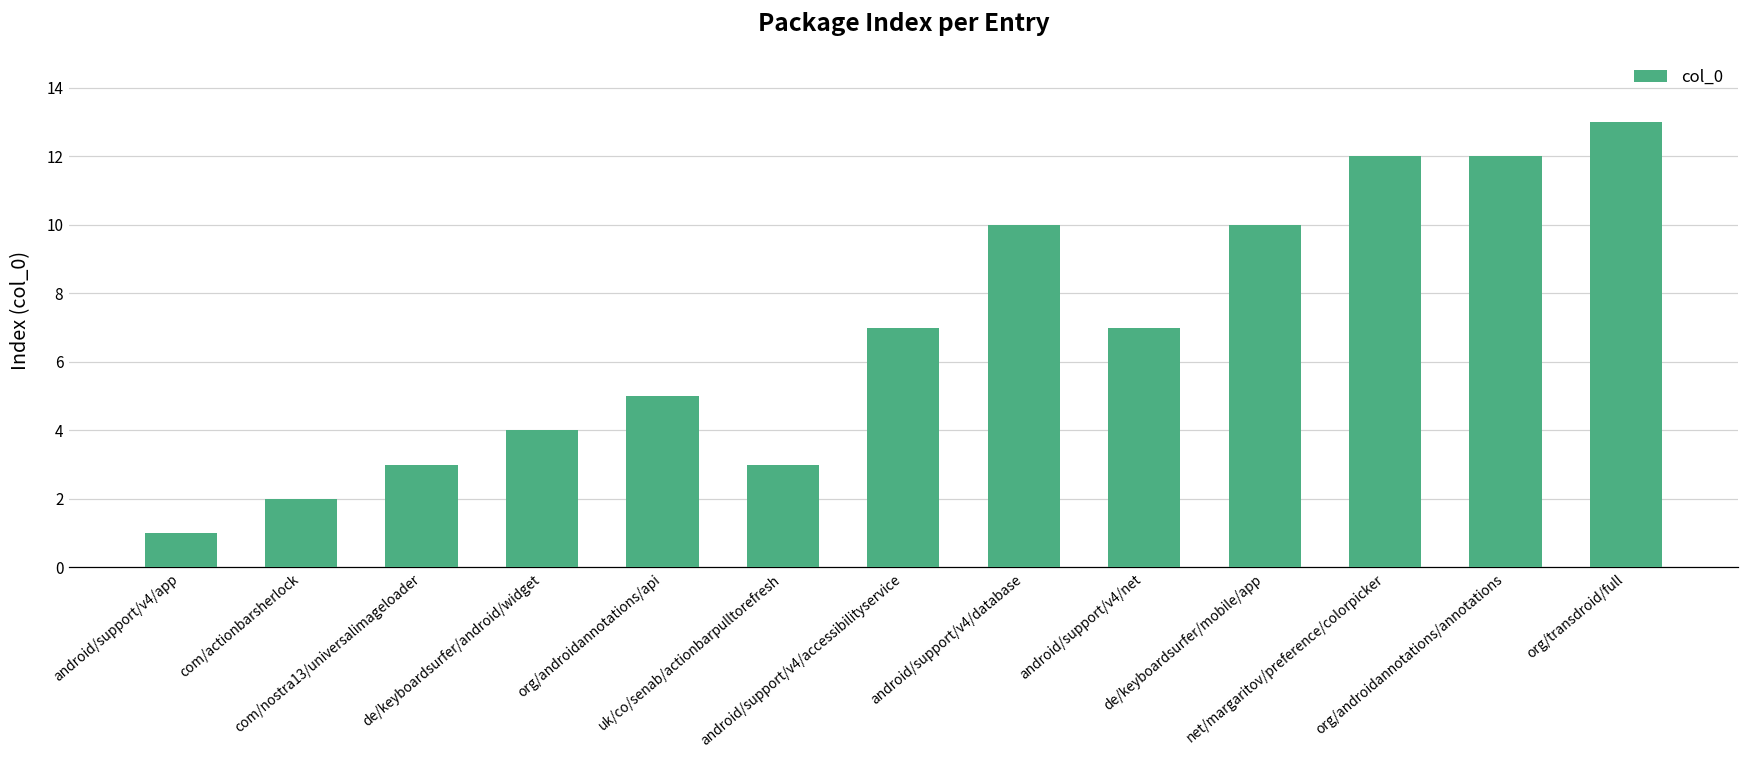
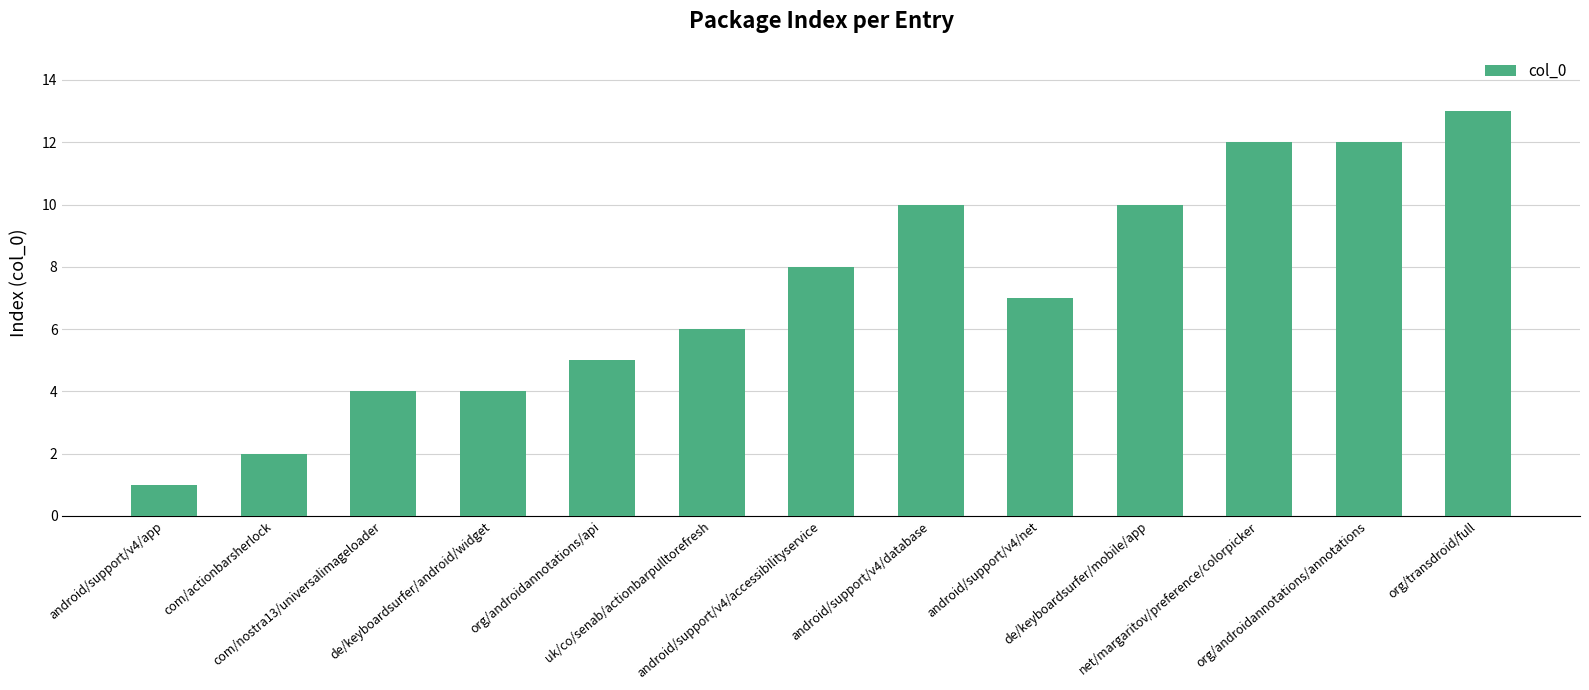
  {
    "android/support/v4/app": 1,
    "com/actionbarsherlock": 2,
-   "com/nostra13/universalimageloader": 3,
+   "com/nostra13/universalimageloader": 4,
    "de/keyboardsurfer/android/widget": 4,
    "org/androidannotations/api": 5,
-   "uk/co/senab/actionbarpulltorefresh": 3,
-   "android/support/v4/accessibilityservice": 7,
+   "uk/co/senab/actionbarpulltorefresh": 6,
+   "android/support/v4/accessibilityservice": 8,
    "android/support/v4/database": 10,
    "android/support/v4/net": 7,
    "de/keyboardsurfer/mobile/app": 10,
    "net/margaritov/preference/colorpicker": 12,
    "org/androidannotations/annotations": 12,
    "org/transdroid/full": 13
  }
